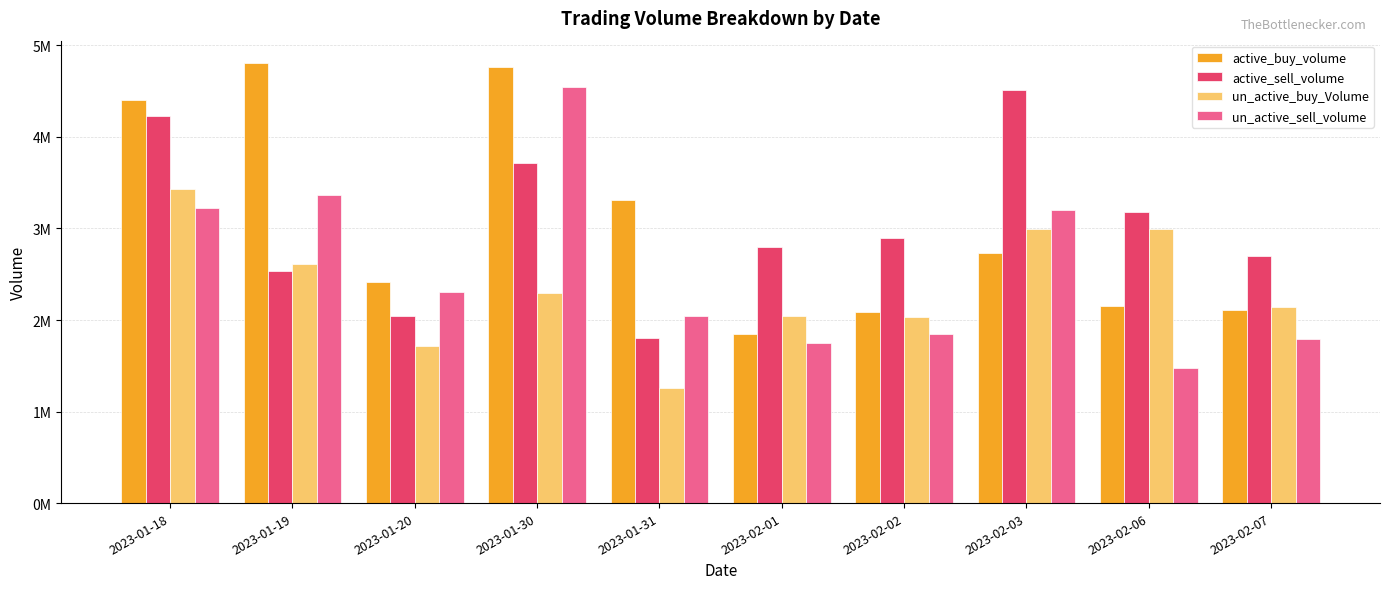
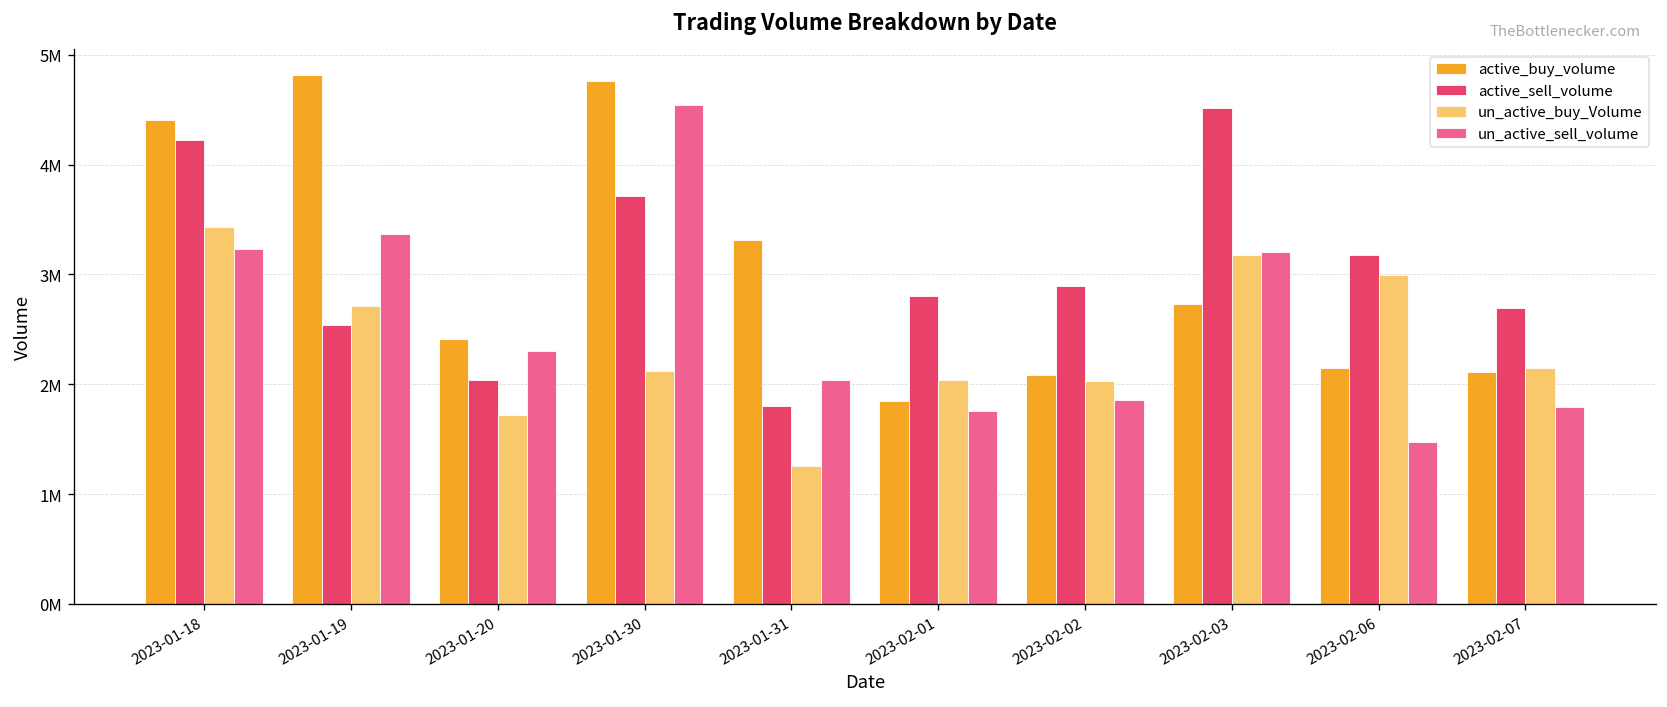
  {
    "active_buy_volume": {
      "2023-01-18": 4400000,
      "2023-01-19": 4800000,
      "2023-01-20": 2400000,
      "2023-01-30": 4800000,
      "2023-01-31": 3300000,
      "2023-02-01": 1900000,
      "2023-02-02": 2100000,
      "2023-02-03": 2700000,
      "2023-02-06": 2100000,
      "2023-02-07": 2100000
    },
    "un_active_buy_Volume": {
      "2023-01-18": 3400000,
-     "2023-01-19": 2600000,
+     "2023-01-19": 2700000,
      "2023-01-20": 1700000,
-     "2023-01-30": 2300000,
+     "2023-01-30": 2100000,
      "2023-01-31": 1300000,
      "2023-02-01": 2000000,
      "2023-02-02": 2000000,
-     "2023-02-03": 3000000,
+     "2023-02-03": 3200000,
      "2023-02-06": 3000000,
      "2023-02-07": 2100000
    }
  }
